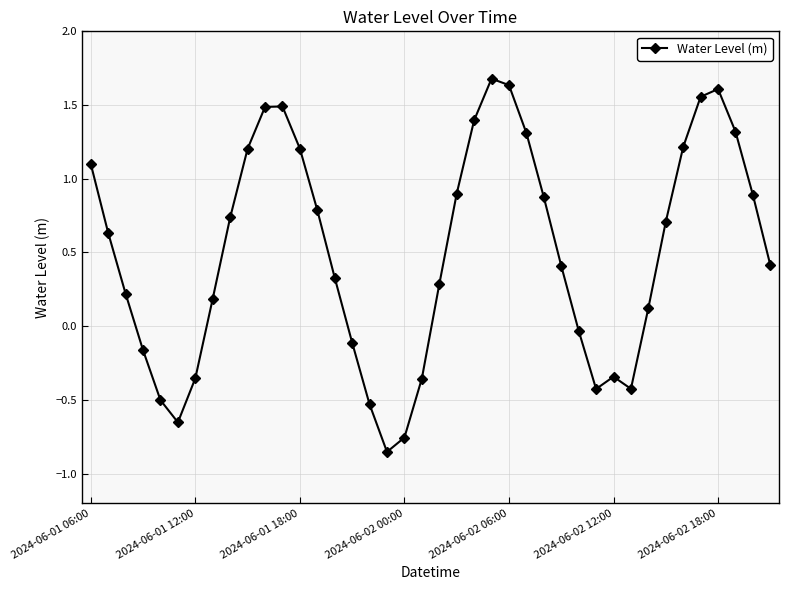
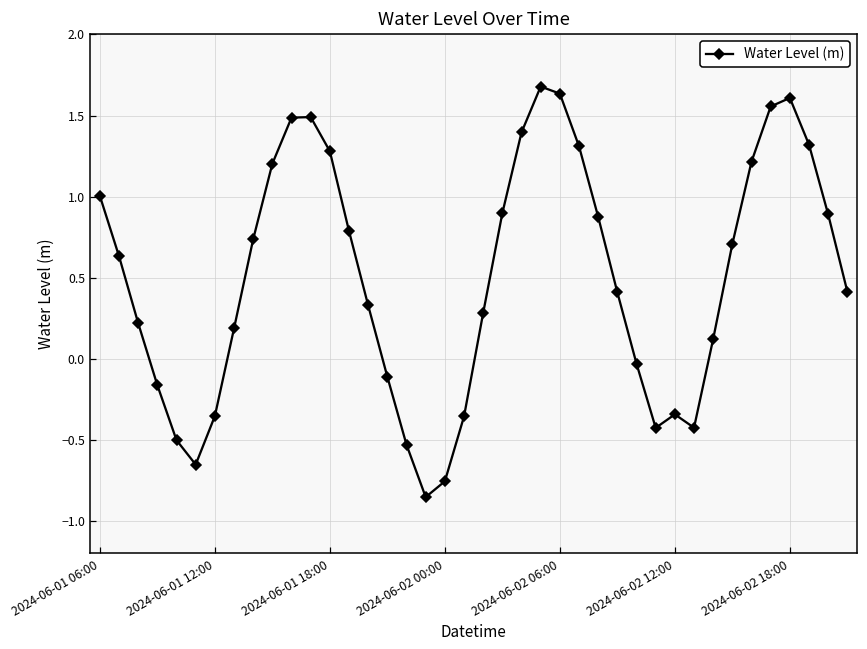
  {
-   "2024-06-01 06:00": 1.10,
+   "2024-06-01 06:00": 1.00,
    "2024-06-01 12:00": -0.35,
-   "2024-06-01 18:00": 1.20,
+   "2024-06-01 18:00": 1.28,
    "2024-06-02 00:00": -0.76,
    "2024-06-02 06:00": 1.64,
    "2024-06-02 12:00": -0.34,
    "2024-06-02 18:00": 1.61
  }
